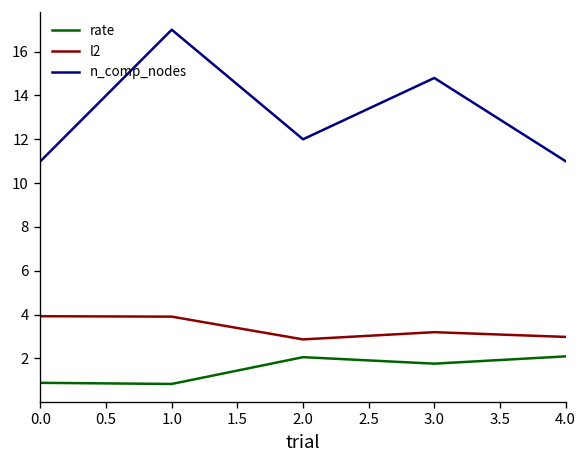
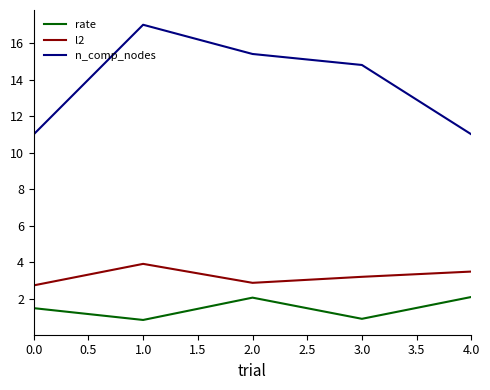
  {
    "rate": {
-     "0.0": 0.9,
+     "0.0": 1.5,
      "1.0": 0.8,
      "2.0": 2.1,
-     "3.0": 1.8,
+     "3.0": 0.9,
      "4.0": 2.1
    },
    "l2": {
-     "0.0": 3.9,
+     "0.0": 2.7,
      "1.0": 3.9,
      "2.0": 2.9,
      "3.0": 3.2,
-     "4.0": 3.0
+     "4.0": 3.5
    },
    "n_comp_nodes": {
      "0.0": 11.0,
      "1.0": 17.0,
-     "2.0": 12.0,
+     "2.0": 15.4,
      "3.0": 14.8,
      "4.0": 11.0
    }
  }
